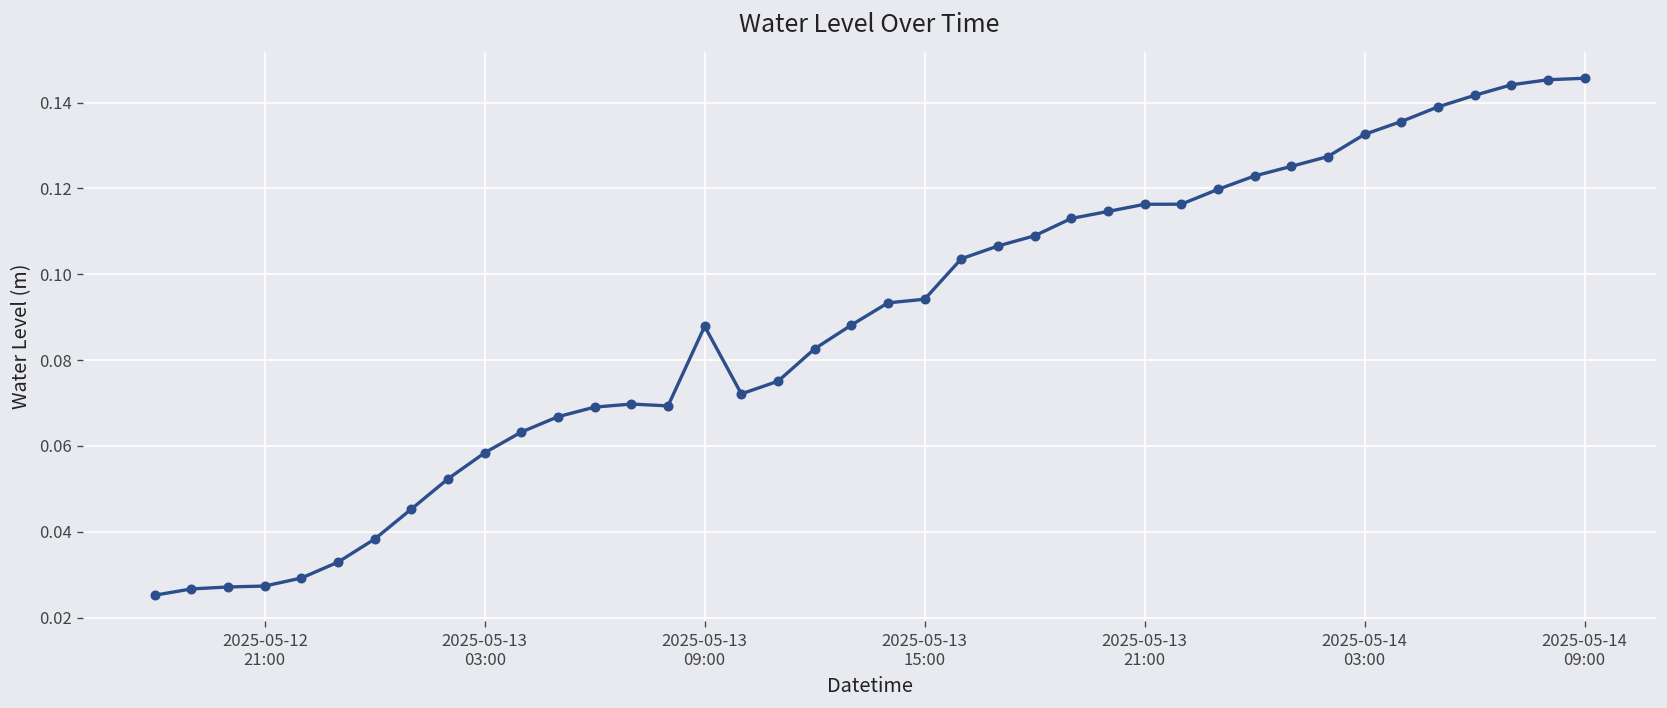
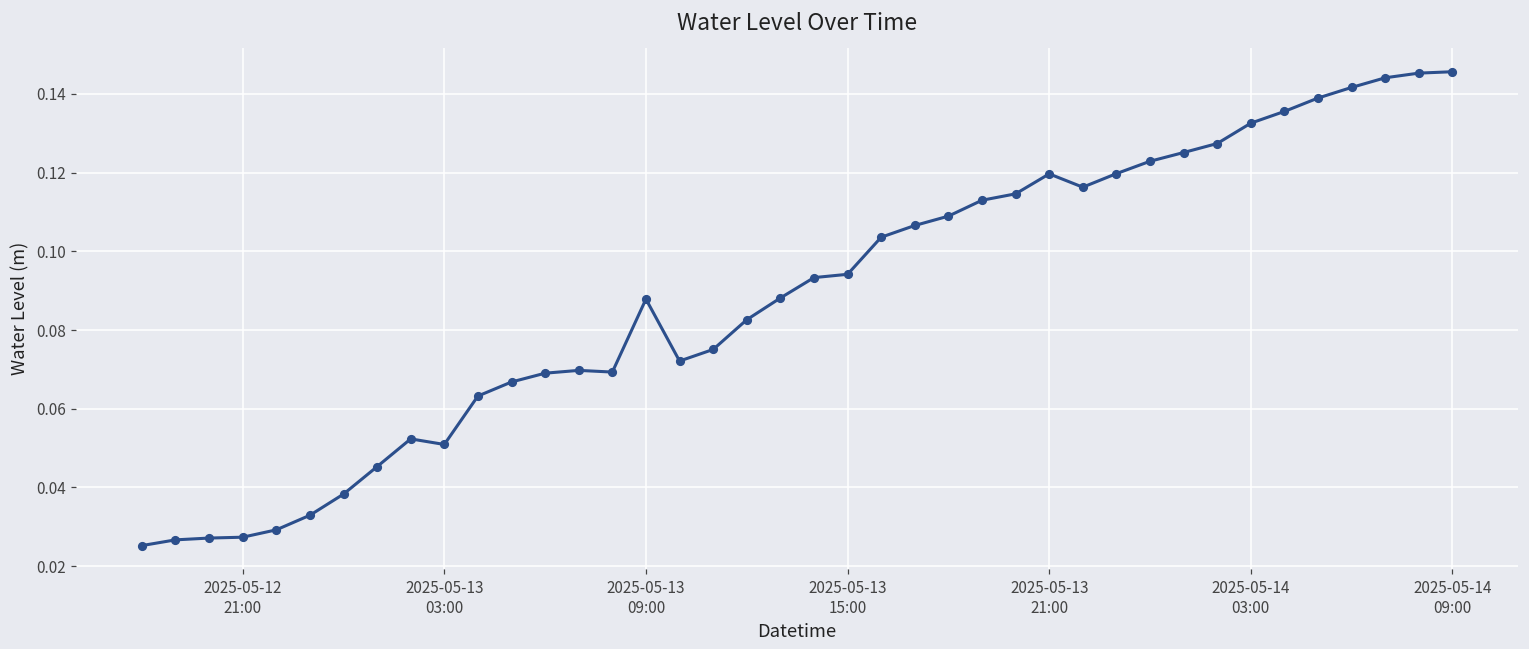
  {
    "2025-05-12 21:00": 0.027,
-   "2025-05-13 03:00": 0.058,
+   "2025-05-13 03:00": 0.051,
    "2025-05-13 09:00": 0.088,
    "2025-05-13 15:00": 0.094,
-   "2025-05-13 21:00": 0.116,
+   "2025-05-13 21:00": 0.120,
    "2025-05-14 03:00": 0.133,
    "2025-05-14 09:00": 0.146
  }
